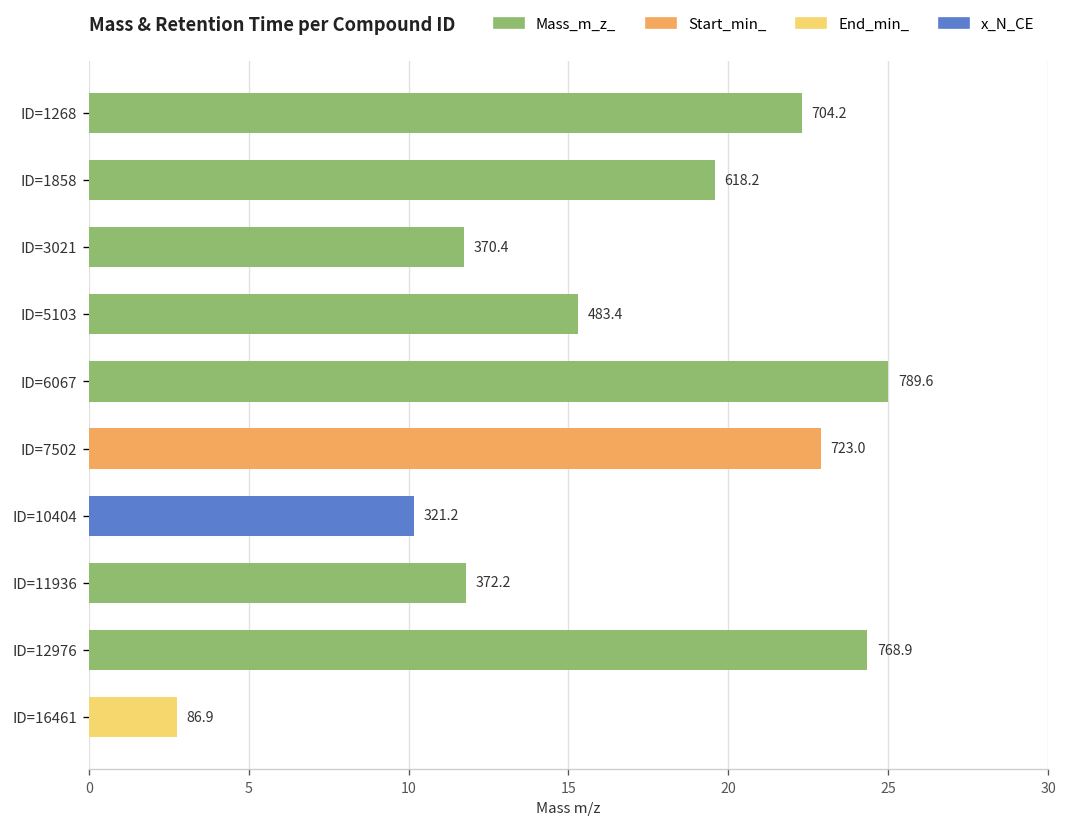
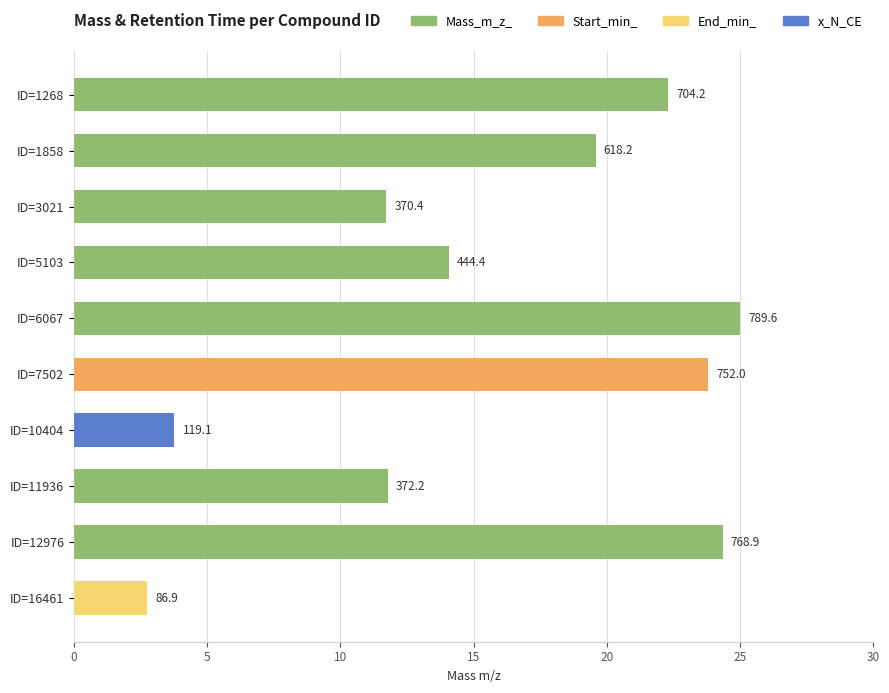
  {
-   "ID=5103": 483.4,
-   "ID=7502": 723.0,
-   "ID=10404": 321.2
+   "ID=5103": 444.4,
+   "ID=7502": 752.0,
+   "ID=10404": 119.1
  }
